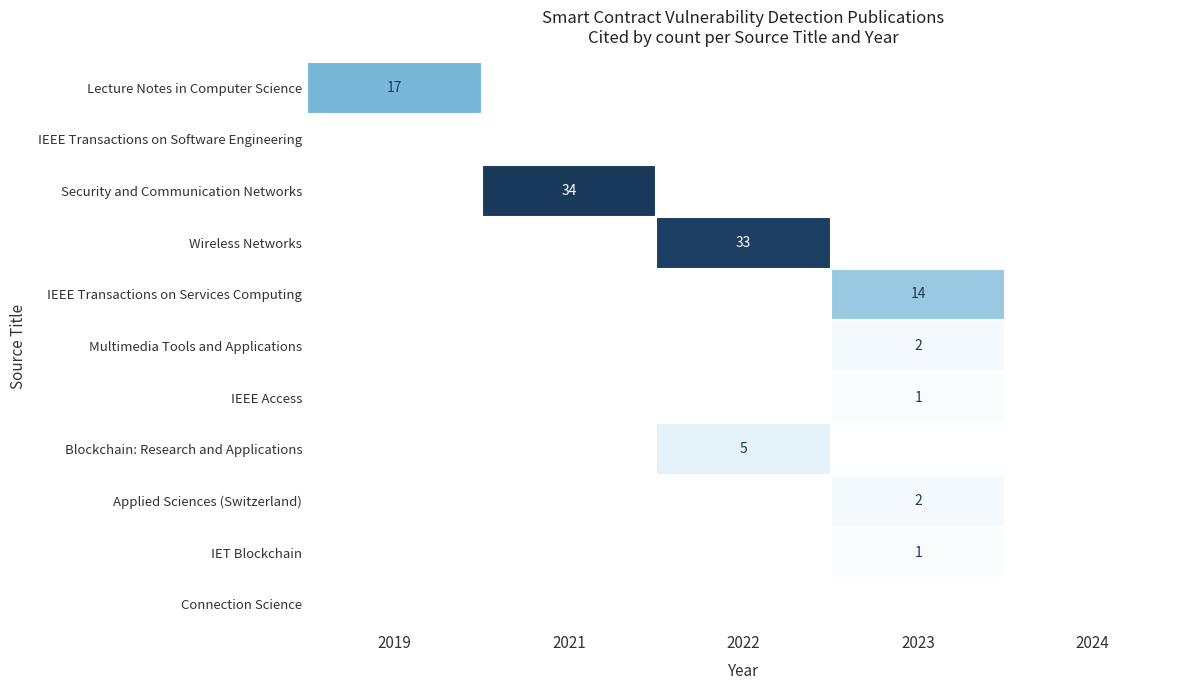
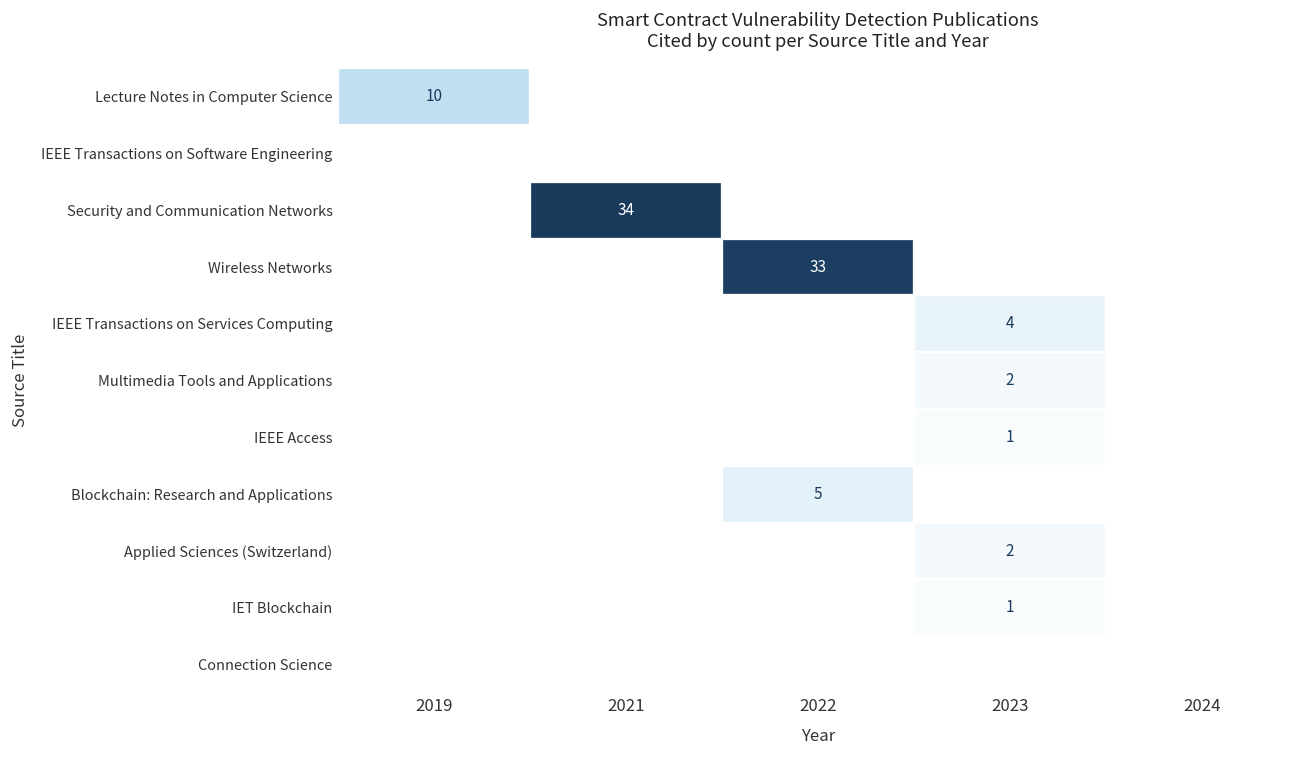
  {
    "Lecture Notes in Computer Science": {
-     "2019": 17
+     "2019": 10
    },
    "Security and Communication Networks": {
      "2021": 34
    },
    "Wireless Networks": {
      "2022": 33
    },
    "IEEE Transactions on Services Computing": {
-     "2023": 14
+     "2023": 4
    },
    "Multimedia Tools and Applications": {
      "2023": 2
    },
    "IEEE Access": {
      "2023": 1
    },
    "Blockchain: Research and Applications": {
      "2022": 5
    },
    "Applied Sciences (Switzerland)": {
      "2023": 2
    },
    "IET Blockchain": {
      "2023": 1
    }
  }
